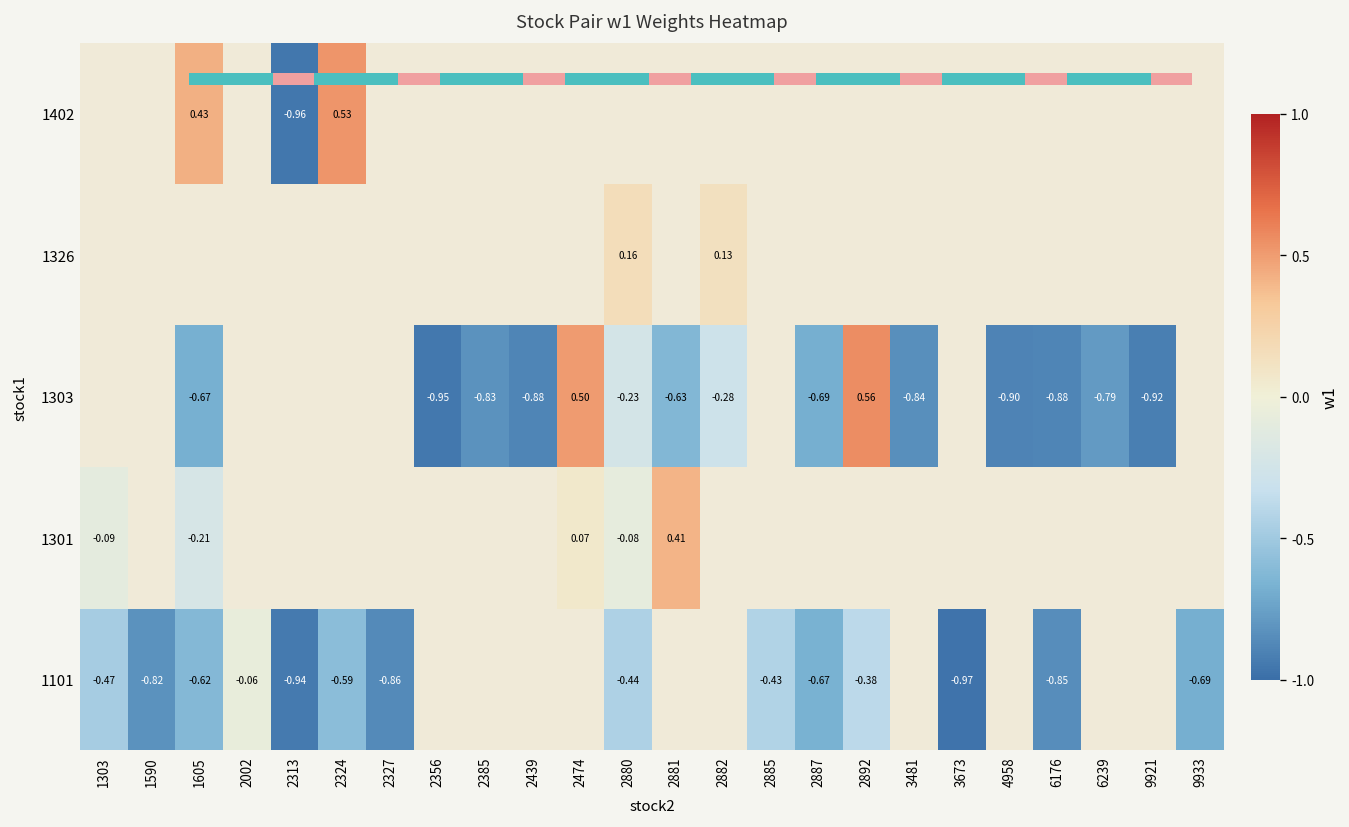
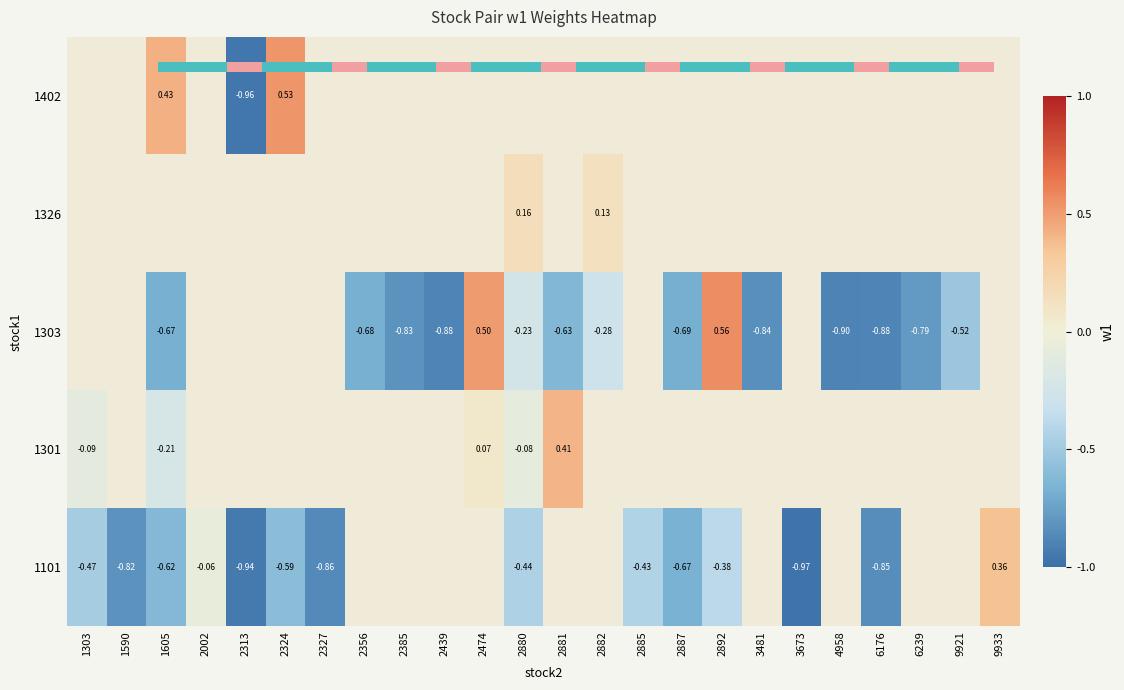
  {
    "Stock Pair w1 Weights Heatmap": {
      "1402": {
        "1605": 0.43,
        "2313": -0.96,
        "2324": 0.53
      },
      "1326": {
        "2880": 0.16,
        "2882": 0.13
      },
      "1303": {
        "1605": -0.67,
-       "2356": -0.95,
+       "2356": -0.68,
        "2385": -0.83,
        "2439": -0.88,
        "2474": 0.50,
        "2880": -0.23,
        "2881": -0.63,
        "2882": -0.28,
        "2887": -0.69,
        "2892": 0.56,
        "3481": -0.84,
        "4958": -0.90,
        "6176": -0.88,
        "6239": -0.79,
-       "9921": -0.92
+       "9921": -0.52
      },
      "1301": {
        "1303": -0.09,
        "1605": -0.21,
        "2474": 0.07,
        "2880": -0.08,
        "2881": 0.41
      },
      "1101": {
        "1303": -0.47,
        "1590": -0.82,
        "1605": -0.62,
        "2002": -0.06,
        "2313": -0.94,
        "2324": -0.59,
        "2327": -0.86,
        "2880": -0.44,
        "2885": -0.43,
        "2887": -0.67,
        "2892": -0.38,
        "3673": -0.97,
        "6176": -0.85,
-       "9933": -0.69
+       "9933": 0.36
      }
    }
  }
